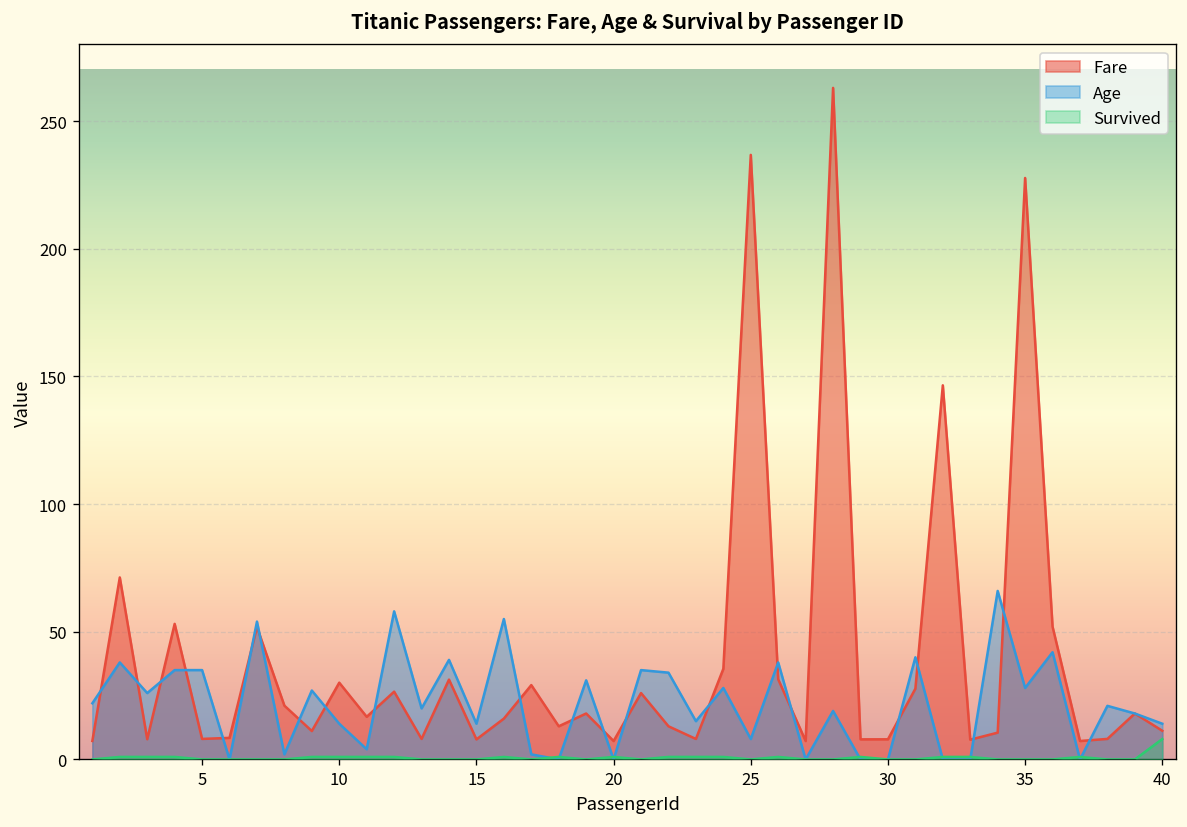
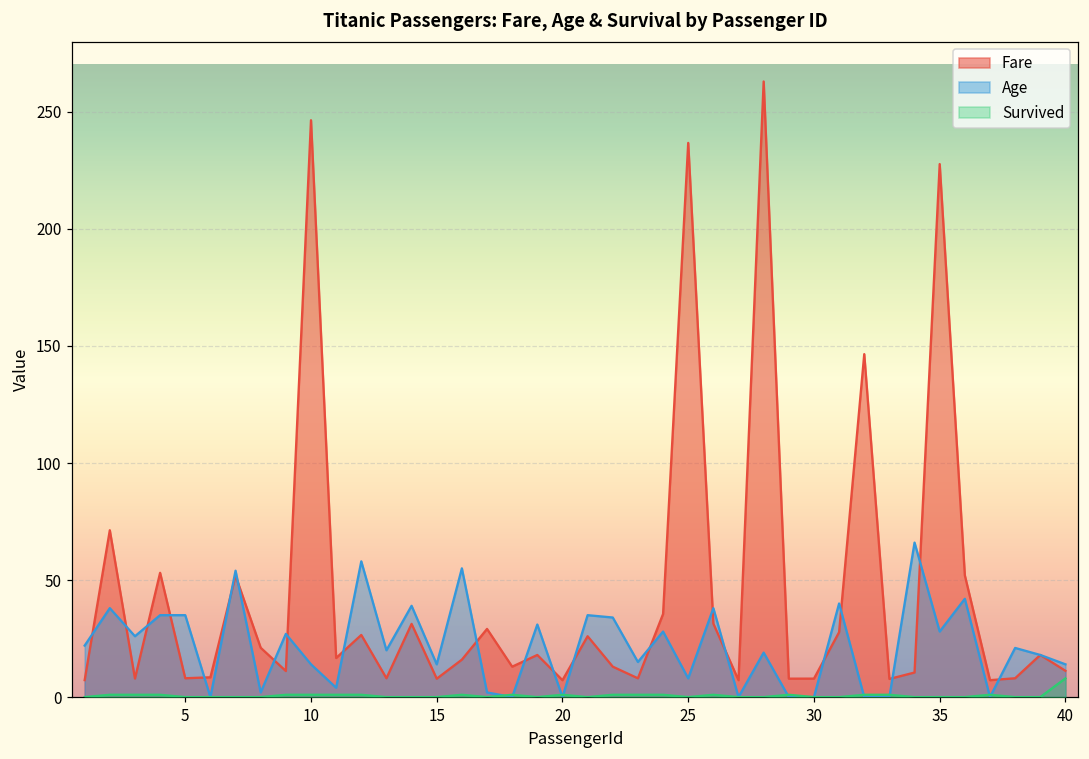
  {
    "Fare": {
      "5": 8,
-     "10": 30,
+     "10": 246,
      "15": 8,
      "20": 7,
      "25": 237,
      "30": 8,
      "35": 228,
      "40": 11
    },
    "Age": {
      "5": 35,
      "10": 14,
      "15": 14,
      "25": 8,
      "35": 28,
      "40": 14
    },
    "Survived": {
      "5": 0,
      "10": 1,
      "15": 0,
      "25": 0,
      "35": 0,
      "40": 8
    }
  }
